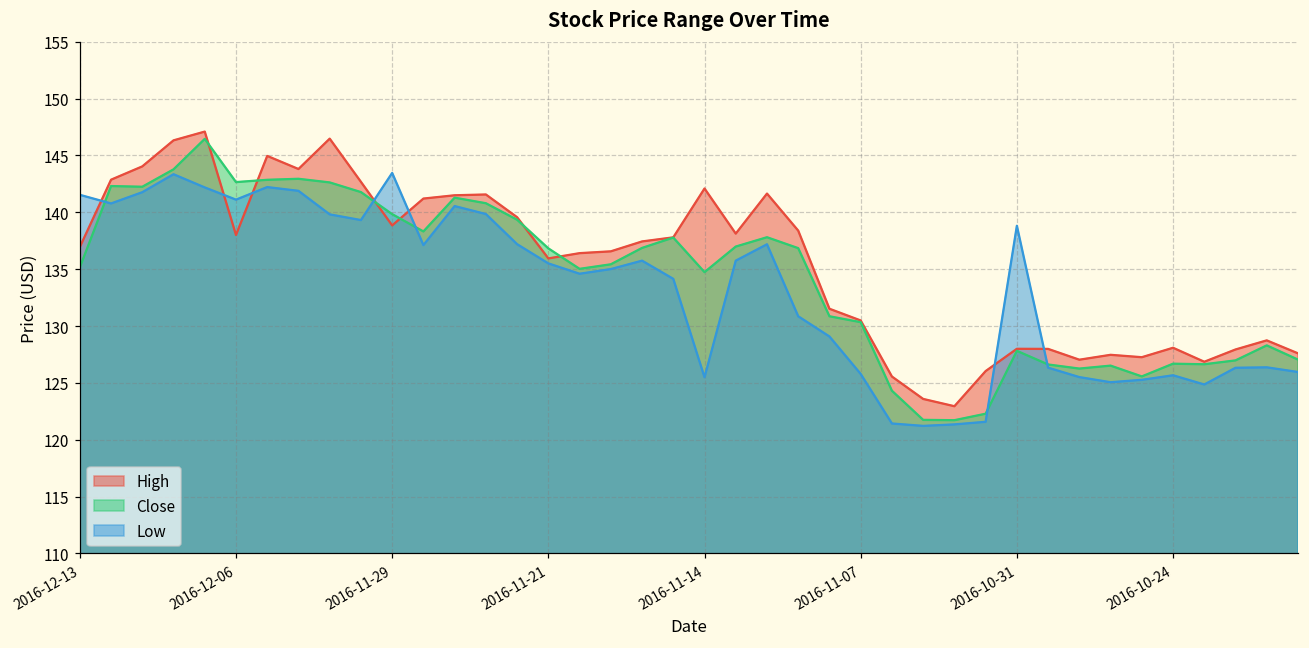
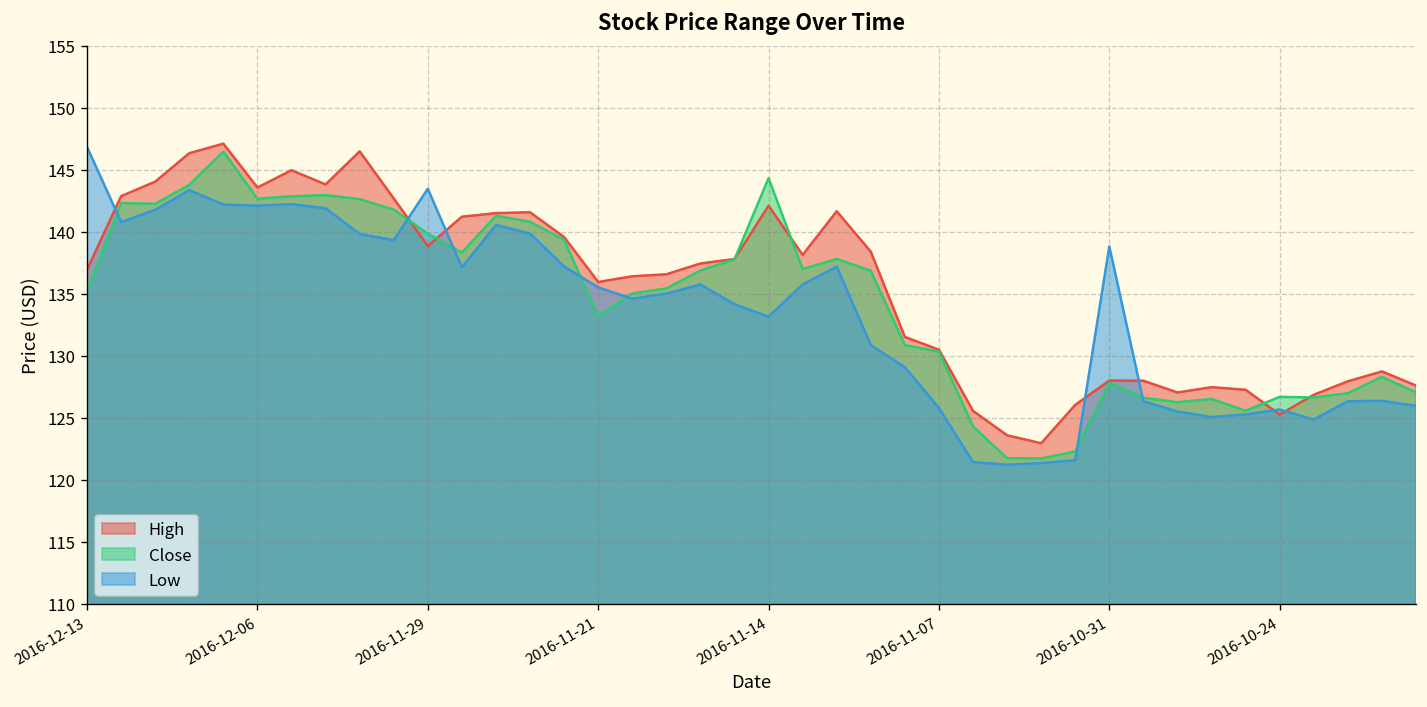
  {
    "High": {
      "2016-12-13": 136.9,
-     "2016-12-06": 138.0,
+     "2016-12-06": 143.6,
      "2016-11-29": 138.9,
      "2016-11-21": 135.9,
      "2016-11-14": 142.1,
-     "2016-10-24": 128.1
+     "2016-10-24": 125.3
    },
    "Close": {
      "2016-12-13": 135.2,
      "2016-12-06": 142.7,
      "2016-11-29": 139.8,
-     "2016-11-21": 136.8,
-     "2016-11-14": 134.7,
+     "2016-11-21": 133.2,
+     "2016-11-14": 144.3,
      "2016-10-24": 126.7
    },
    "Low": {
-     "2016-12-13": 141.5,
-     "2016-12-06": 141.1,
+     "2016-12-13": 146.8,
+     "2016-12-06": 142.1,
      "2016-11-29": 143.5,
      "2016-11-21": 135.5,
-     "2016-11-14": 125.5,
+     "2016-11-14": 133.2,
      "2016-11-07": 125.8,
      "2016-10-31": 138.8,
      "2016-10-24": 125.7
    }
  }
